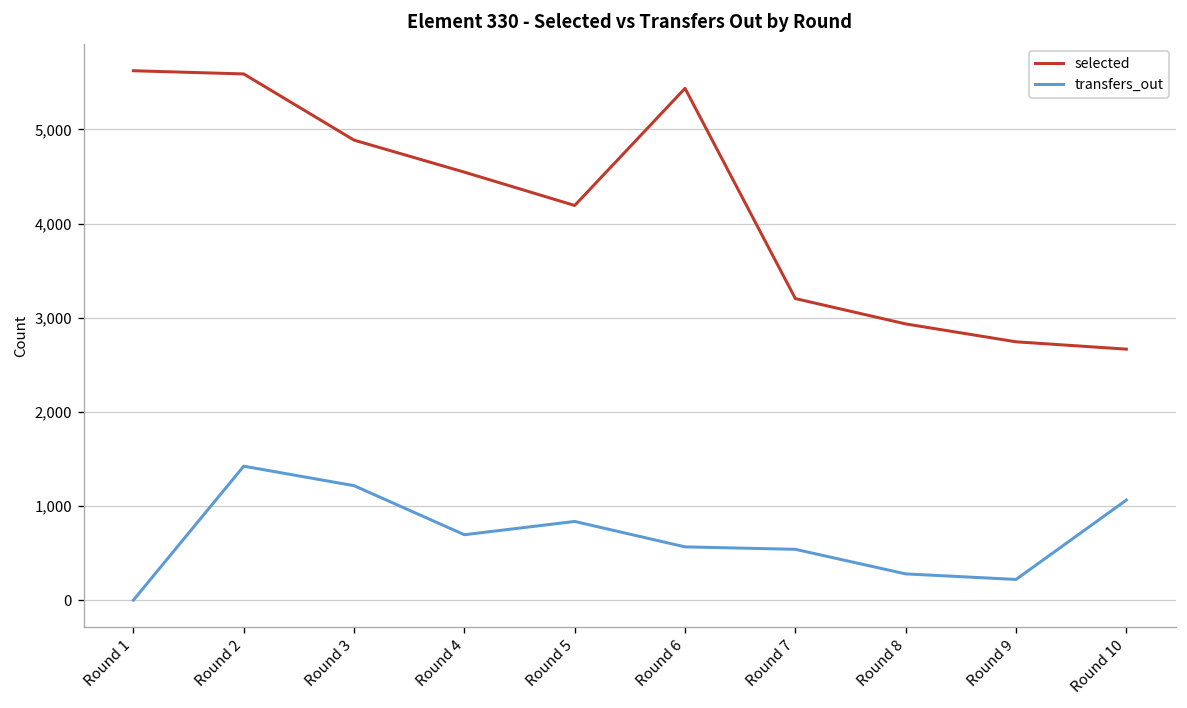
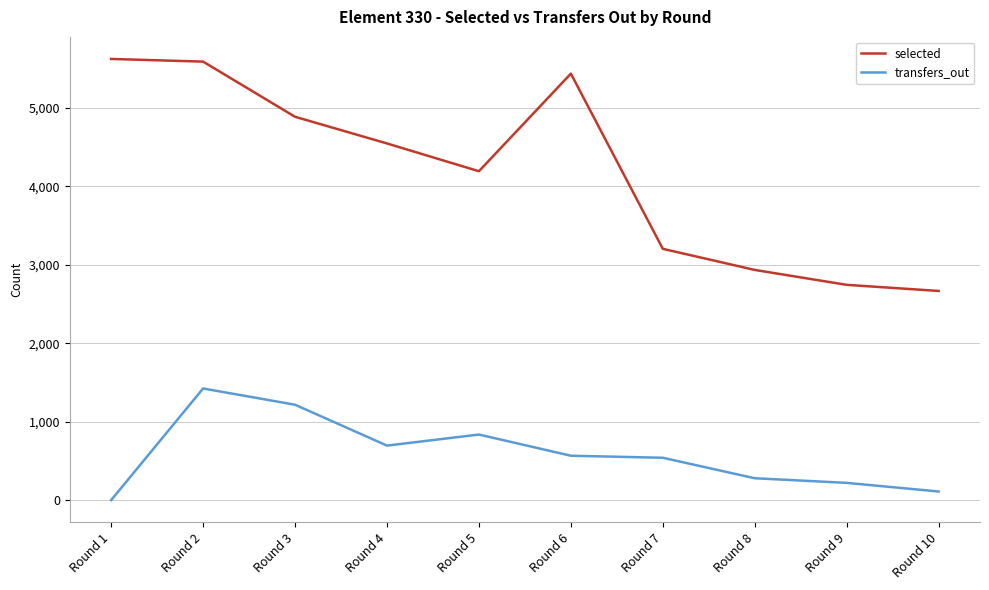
  {
    "selected": {
      "Round 1": "5,600",
      "Round 2": "5,600",
      "Round 3": "4,900",
      "Round 4": "4,500",
      "Round 5": "4,200",
      "Round 6": "5,400",
      "Round 7": "3,200",
      "Round 8": "2,900",
      "Round 9": "2,700",
      "Round 10": "2,700"
    },
    "transfers_out": {
      "Round 1": "0",
      "Round 2": "1,400",
      "Round 3": "1,200",
      "Round 4": "700",
      "Round 5": "800",
      "Round 6": "600",
      "Round 7": "500",
      "Round 8": "300",
      "Round 9": "200",
-     "Round 10": "1,100"
+     "Round 10": "100"
    }
  }
